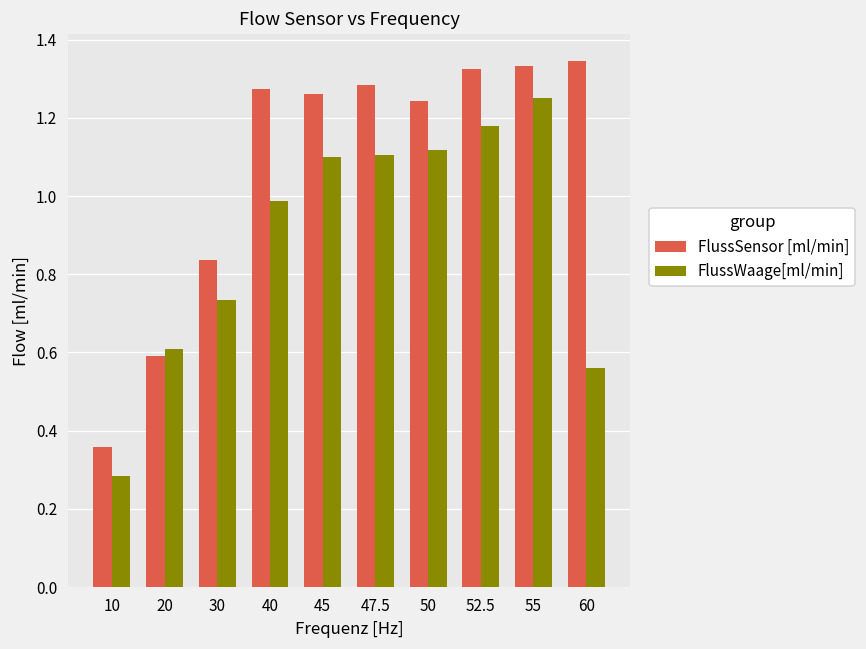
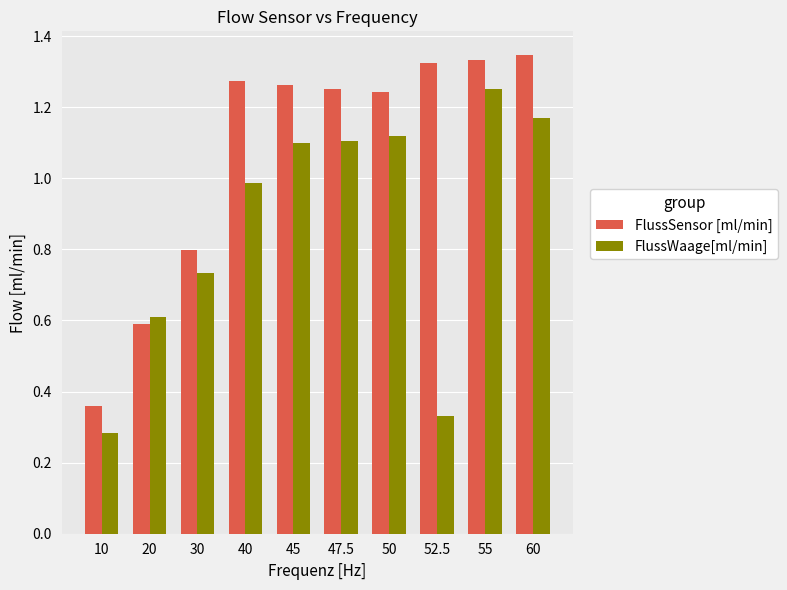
  {
    "FlussSensor [ml/min]": {
      "10": 0.36,
      "20": 0.59,
-     "30": 0.84,
+     "30": 0.80,
      "40": 1.27,
      "45": 1.26,
-     "47.5": 1.28,
+     "47.5": 1.25,
      "50": 1.24,
      "52.5": 1.33,
      "55": 1.33,
      "60": 1.35
    },
    "FlussWaage[ml/min]": {
      "10": 0.28,
      "20": 0.61,
      "30": 0.73,
      "40": 0.99,
      "45": 1.10,
      "47.5": 1.10,
      "50": 1.12,
-     "52.5": 1.18,
+     "52.5": 0.33,
      "55": 1.25,
-     "60": 0.56
+     "60": 1.17
    }
  }
